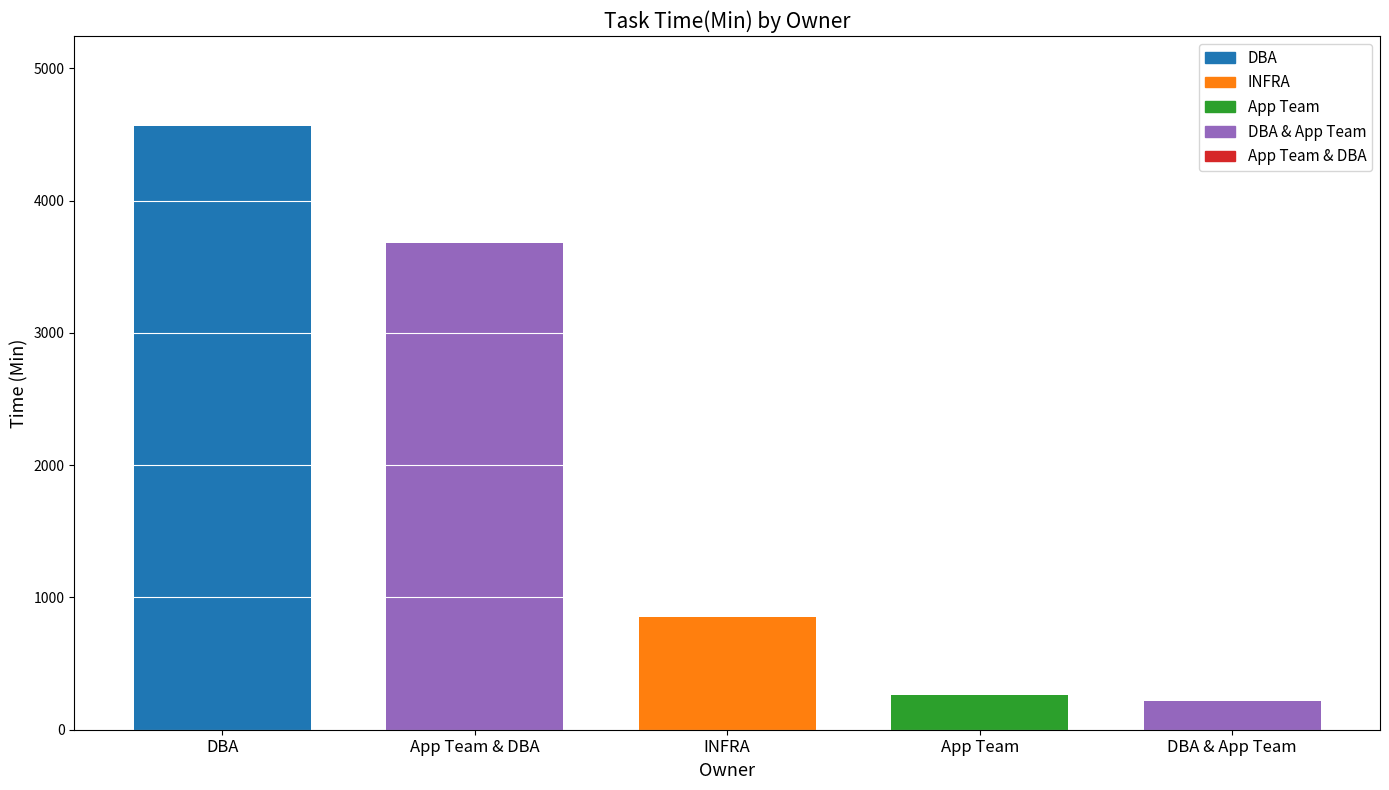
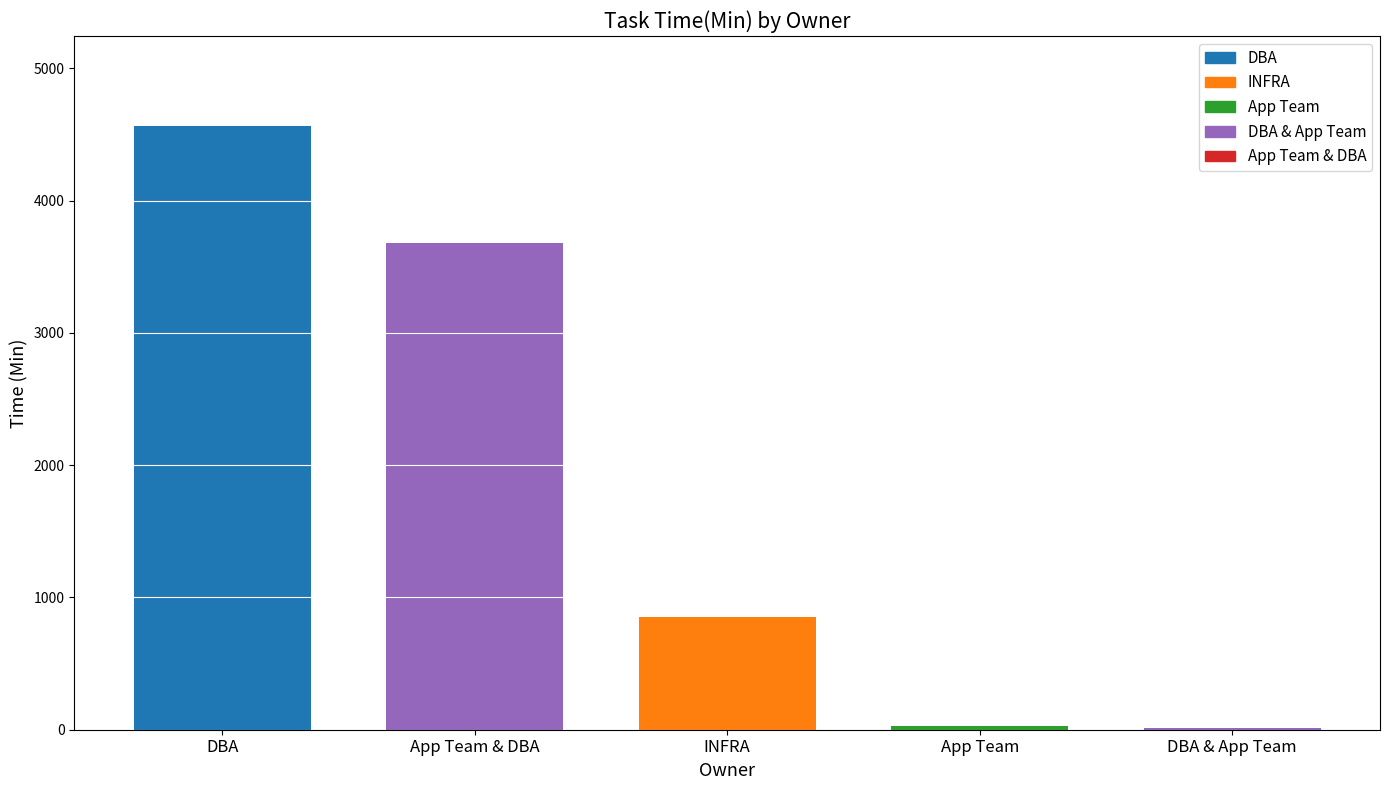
  {
    "DBA": 4560,
    "App Team & DBA": 3680,
    "INFRA": 860,
-   "App Team": 270,
-   "DBA & App Team": 220
+   "App Team": 30,
+   "DBA & App Team": 20
  }
